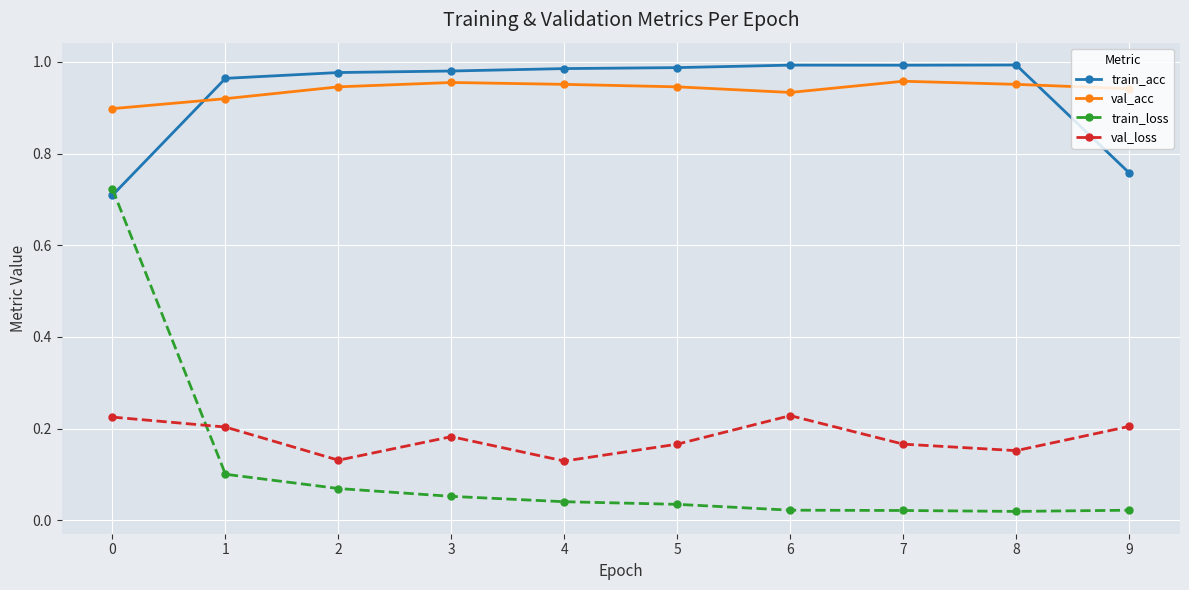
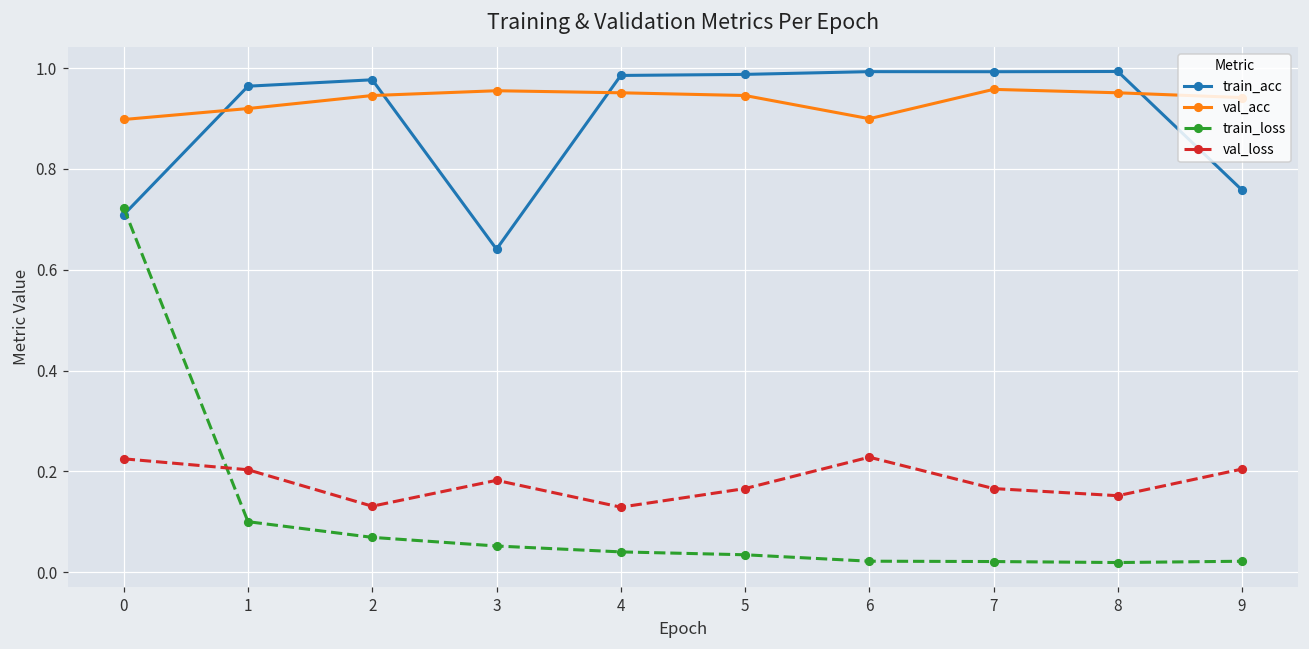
  {
    "train_acc": {
      "0": 0.71,
      "1": 0.96,
      "2": 0.98,
-     "3": 0.98,
+     "3": 0.64,
      "4": 0.99,
      "5": 0.99,
      "6": 0.99,
      "7": 0.99,
      "8": 0.99,
      "9": 0.76
    },
    "val_acc": {
      "0": 0.90,
      "1": 0.92,
      "2": 0.95,
      "3": 0.96,
      "4": 0.95,
      "5": 0.95,
-     "6": 0.93,
+     "6": 0.90,
      "7": 0.96,
      "8": 0.95
    },
    "train_loss": {
      "0": 0.72,
      "1": 0.10,
      "2": 0.07,
      "3": 0.05,
      "4": 0.04,
      "5": 0.03,
      "6": 0.02,
      "7": 0.02,
      "8": 0.02,
      "9": 0.02
    },
    "val_loss": {
      "0": 0.22,
      "1": 0.20,
      "2": 0.13,
      "3": 0.18,
      "4": 0.13,
      "5": 0.17,
      "6": 0.23,
      "7": 0.17,
      "8": 0.15,
      "9": 0.20
    }
  }
